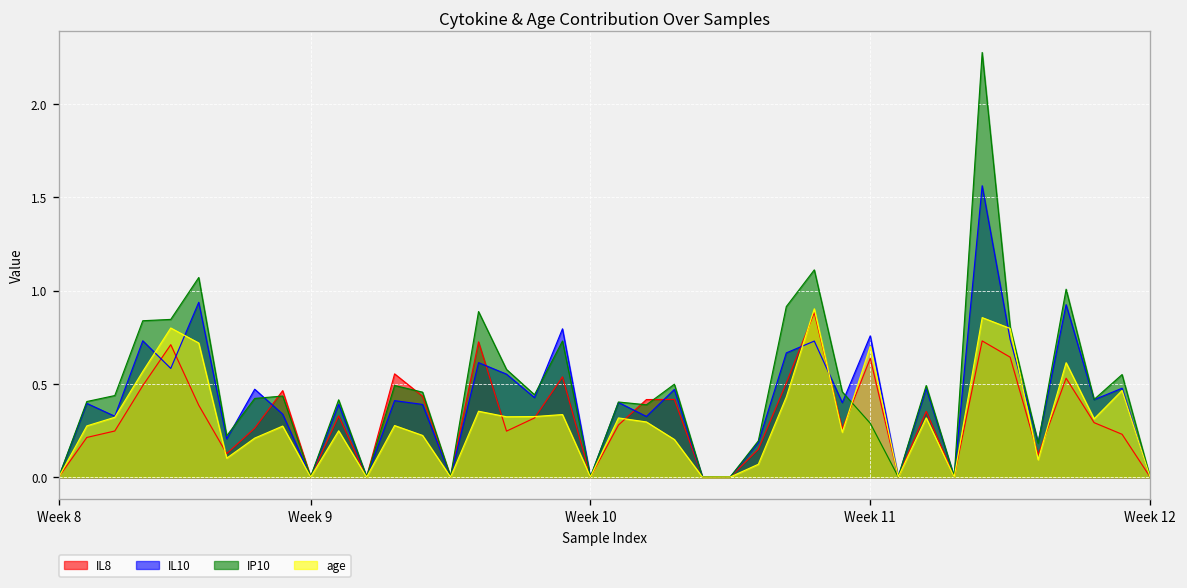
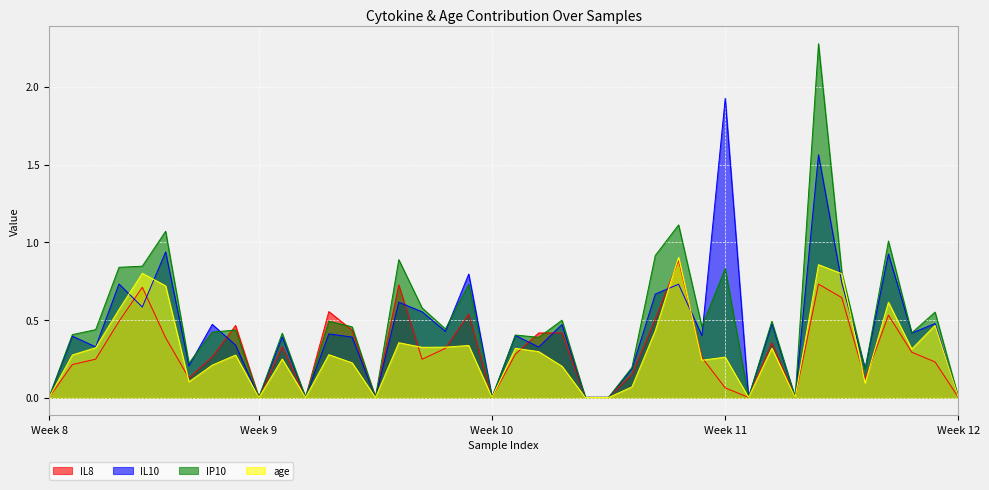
  {
    "IL8": {
-     "Week 11": 0.64
+     "Week 11": 0.06
    },
    "IL10": {
-     "Week 11": 0.76
+     "Week 11": 1.93
    },
    "IP10": {
-     "Week 11": 0.29
+     "Week 11": 0.83
    },
    "age": {
-     "Week 11": 0.70
+     "Week 11": 0.26
    }
  }
